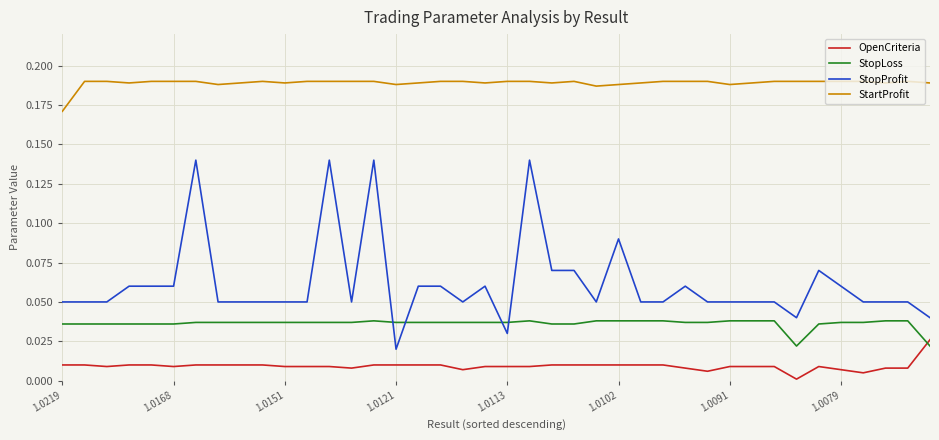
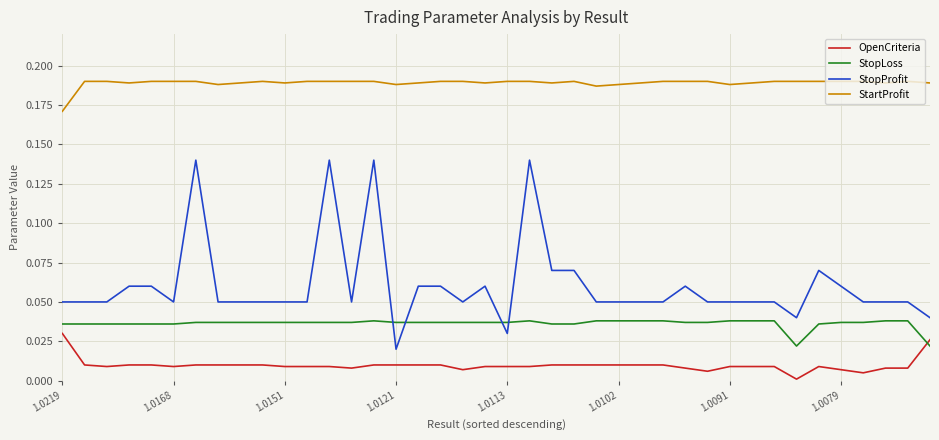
  {
    "OpenCriteria": {
-     "1.0219": 0.01,
+     "1.0219": 0.03,
      "1.0168": 0.01,
      "1.0151": 0.01,
      "1.0121": 0.01,
      "1.0113": 0.01,
      "1.0102": 0.01,
      "1.0091": 0.01,
      "1.0079": 0.007
    },
    "StopLoss": {
      "1.0219": 0.036,
      "1.0168": 0.036,
      "1.0151": 0.037,
      "1.0121": 0.037,
      "1.0113": 0.037,
      "1.0102": 0.038,
      "1.0091": 0.038,
      "1.0079": 0.037
    },
    "StopProfit": {
      "1.0219": 0.05,
-     "1.0168": 0.06,
+     "1.0168": 0.05,
      "1.0151": 0.05,
      "1.0121": 0.02,
      "1.0113": 0.03,
-     "1.0102": 0.09,
+     "1.0102": 0.05,
      "1.0091": 0.05,
      "1.0079": 0.06
    },
    "StartProfit": {
      "1.0219": 0.17,
      "1.0168": 0.19,
      "1.0151": 0.19,
      "1.0121": 0.188,
      "1.0113": 0.19,
      "1.0102": 0.188,
      "1.0091": 0.188
    }
  }
